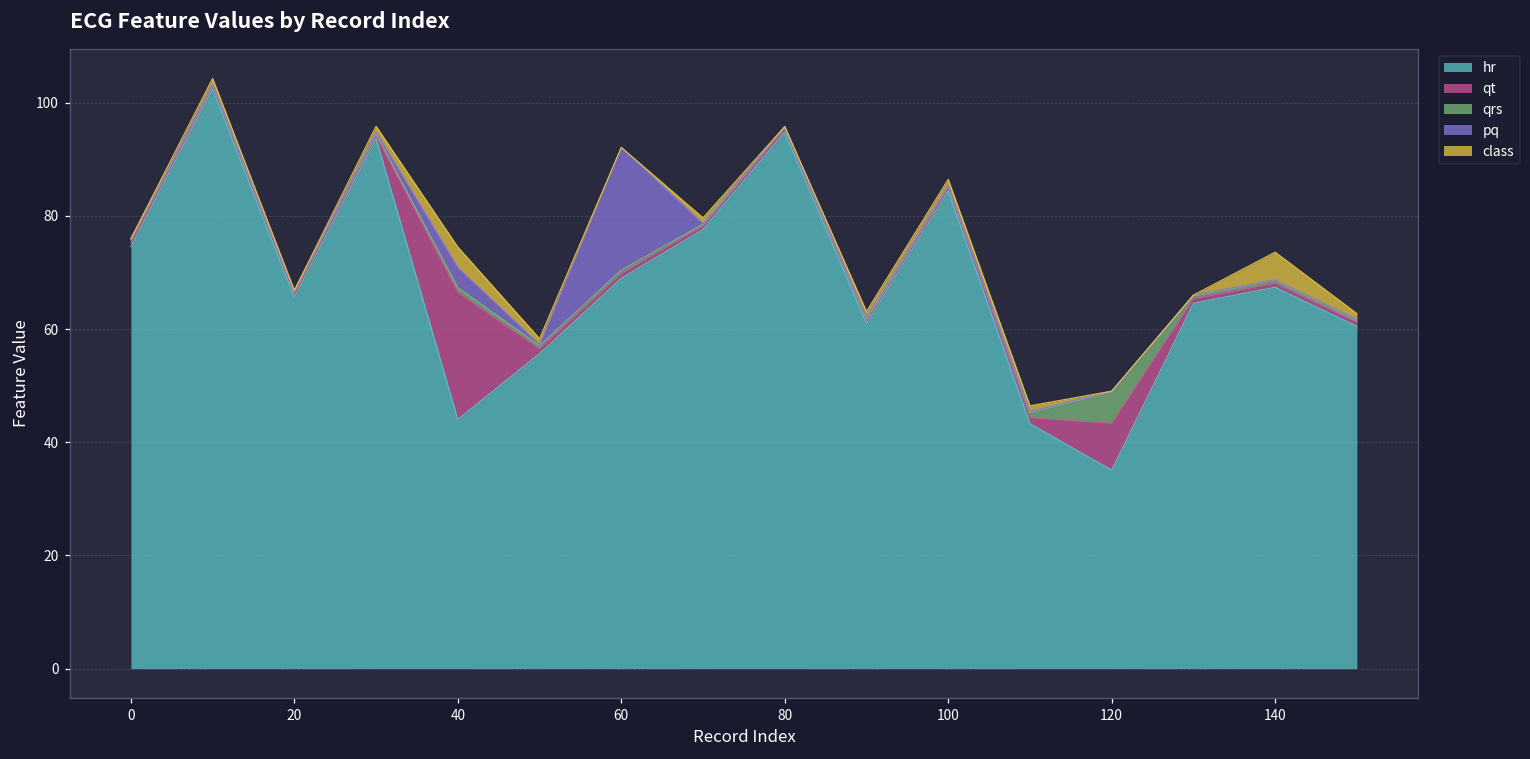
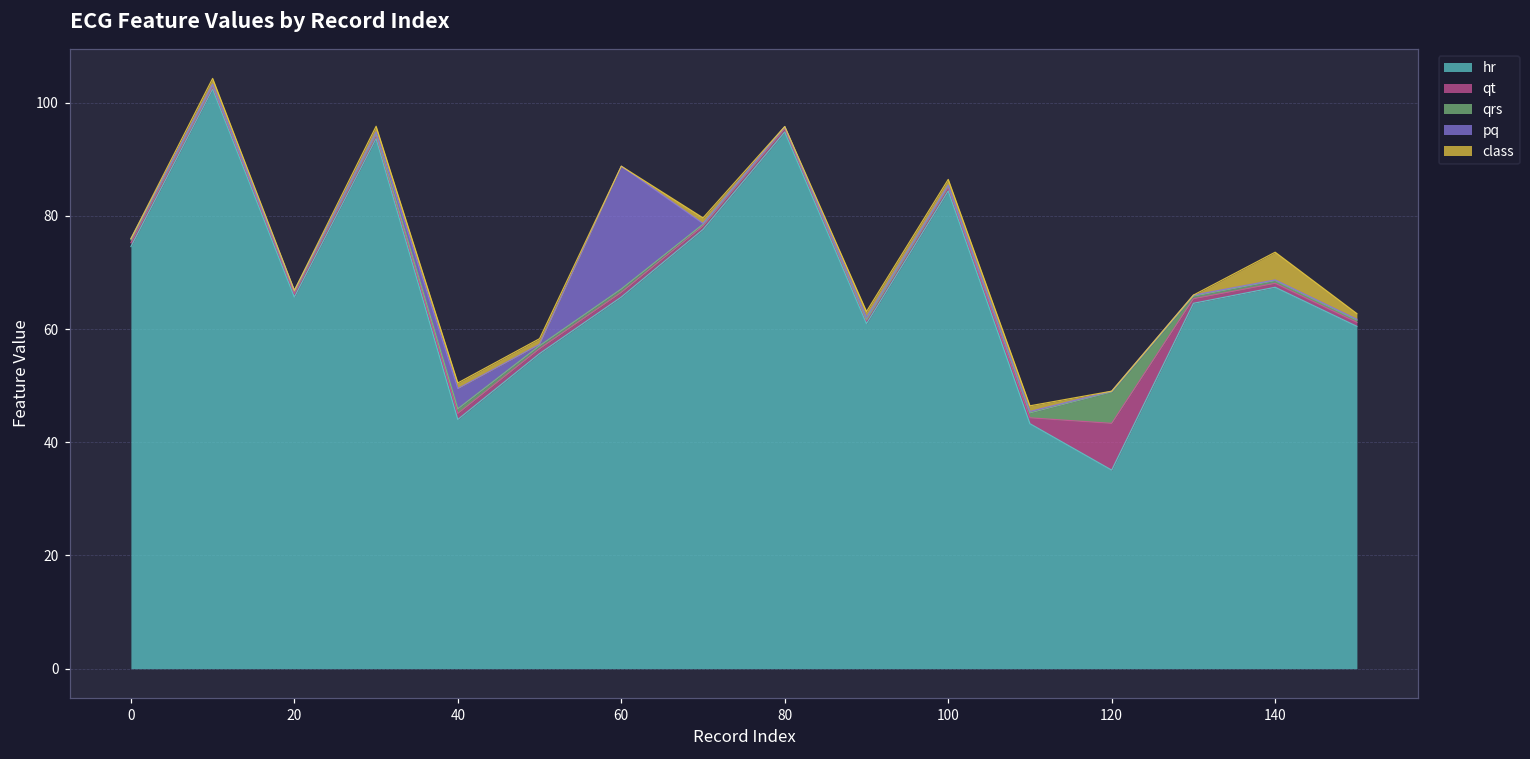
  {
    "hr": {
      "0": 75,
      "20": 66,
      "40": 44,
-     "60": 69,
+     "60": 66,
      "80": 95,
      "100": 84,
      "120": 35,
      "140": 67
    },
    "qt": {
      "0": 1,
-     "40": 22,
+     "40": 1,
      "60": 1,
      "120": 8,
      "140": 1
    },
    "qrs": {
      "40": 1,
      "60": 1
    },
    "pq": {
      "40": 4
    },
    "class": {
-     "40": 4,
+     "40": 1,
      "100": 1,
      "140": 5
    }
  }
